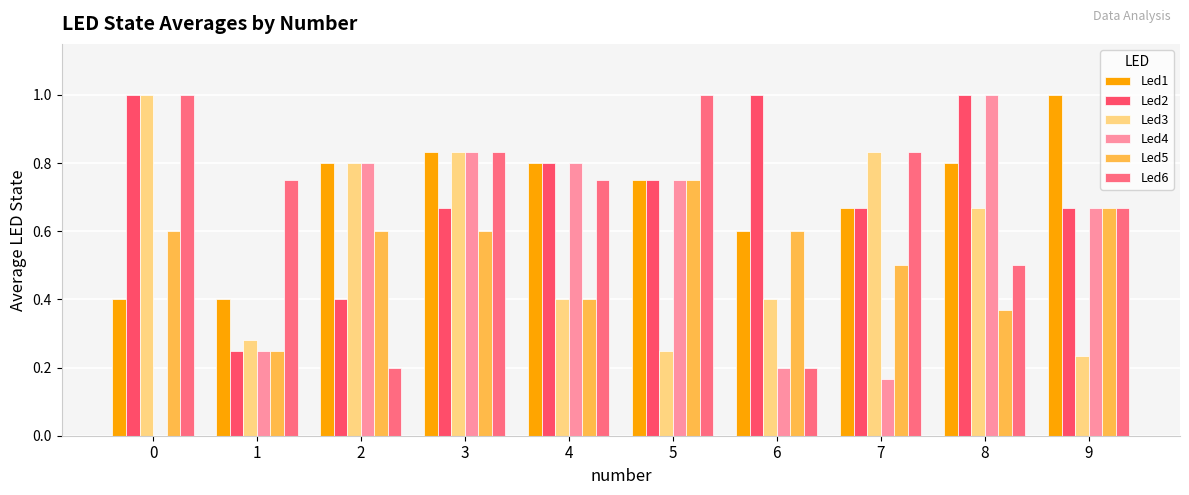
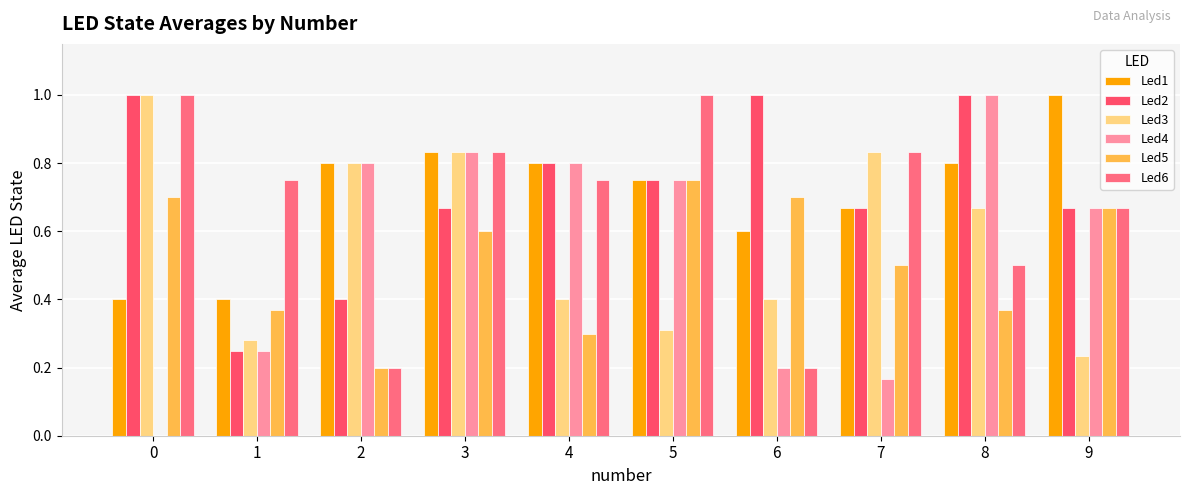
  {
    "Led1": {
      "0": 0.40,
      "1": 0.40,
      "2": 0.80,
      "3": 0.83,
      "4": 0.80,
      "5": 0.75,
      "6": 0.60,
      "7": 0.67,
      "8": 0.80,
      "9": 1.00
    },
    "Led3": {
      "0": 1.00,
      "1": 0.28,
      "2": 0.80,
      "3": 0.83,
      "4": 0.40,
-     "5": 0.25,
+     "5": 0.31,
      "6": 0.40,
      "7": 0.83,
      "8": 0.67,
      "9": 0.23
    },
    "Led5": {
-     "0": 0.6,
-     "1": 0.25,
-     "2": 0.6,
+     "0": 0.7,
+     "1": 0.37,
+     "2": 0.2,
      "3": 0.60,
-     "4": 0.4,
+     "4": 0.3,
      "5": 0.75,
-     "6": 0.6,
+     "6": 0.7,
      "7": 0.50,
      "8": 0.37,
      "9": 0.67
    }
  }
